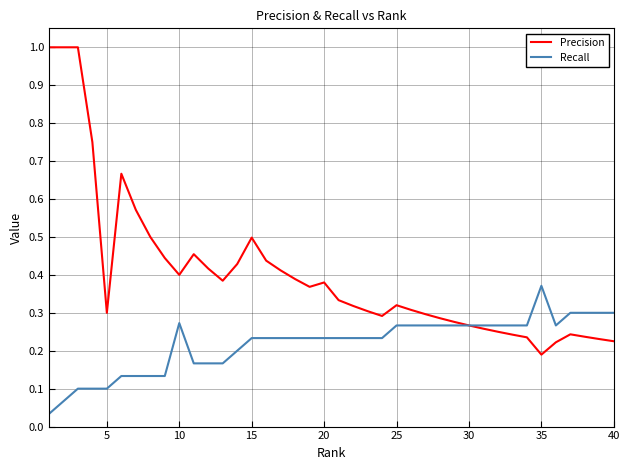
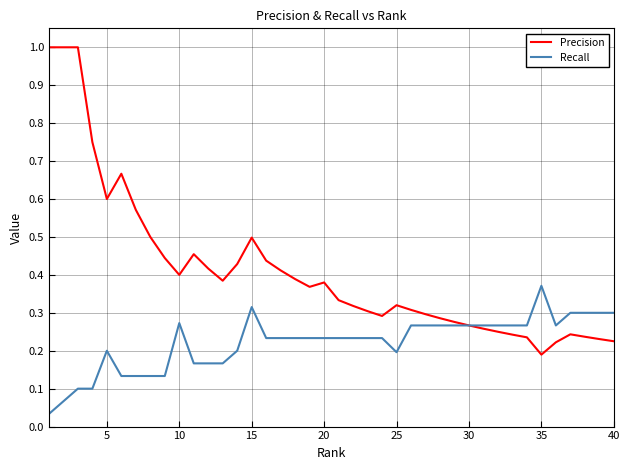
  {
    "Precision": {
-     "5": 0.3,
+     "5": 0.6,
      "10": 0.4,
      "15": 0.5,
      "20": 0.38,
      "25": 0.32,
      "35": 0.19,
      "40": 0.23
    },
    "Recall": {
-     "5": 0.1,
+     "5": 0.2,
      "10": 0.27,
-     "15": 0.23,
+     "15": 0.32,
      "20": 0.23,
-     "25": 0.27,
+     "25": 0.20,
      "35": 0.37,
      "40": 0.30
    }
  }
